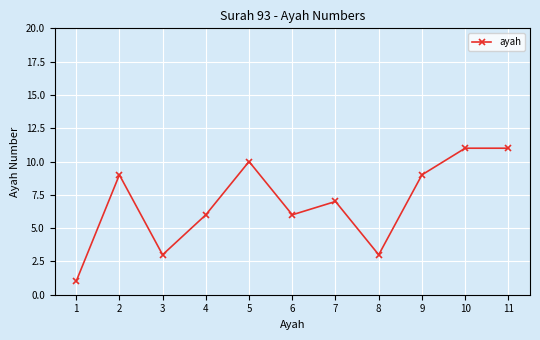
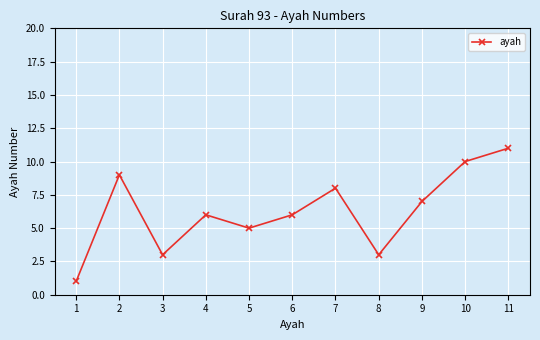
  {
    "1": 1,
    "2": 9,
    "3": 3,
    "4": 6,
-   "5": 10,
+   "5": 5,
    "6": 6,
-   "7": 7,
+   "7": 8,
    "8": 3,
-   "9": 9,
-   "10": 11,
+   "9": 7,
+   "10": 10,
    "11": 11
  }
